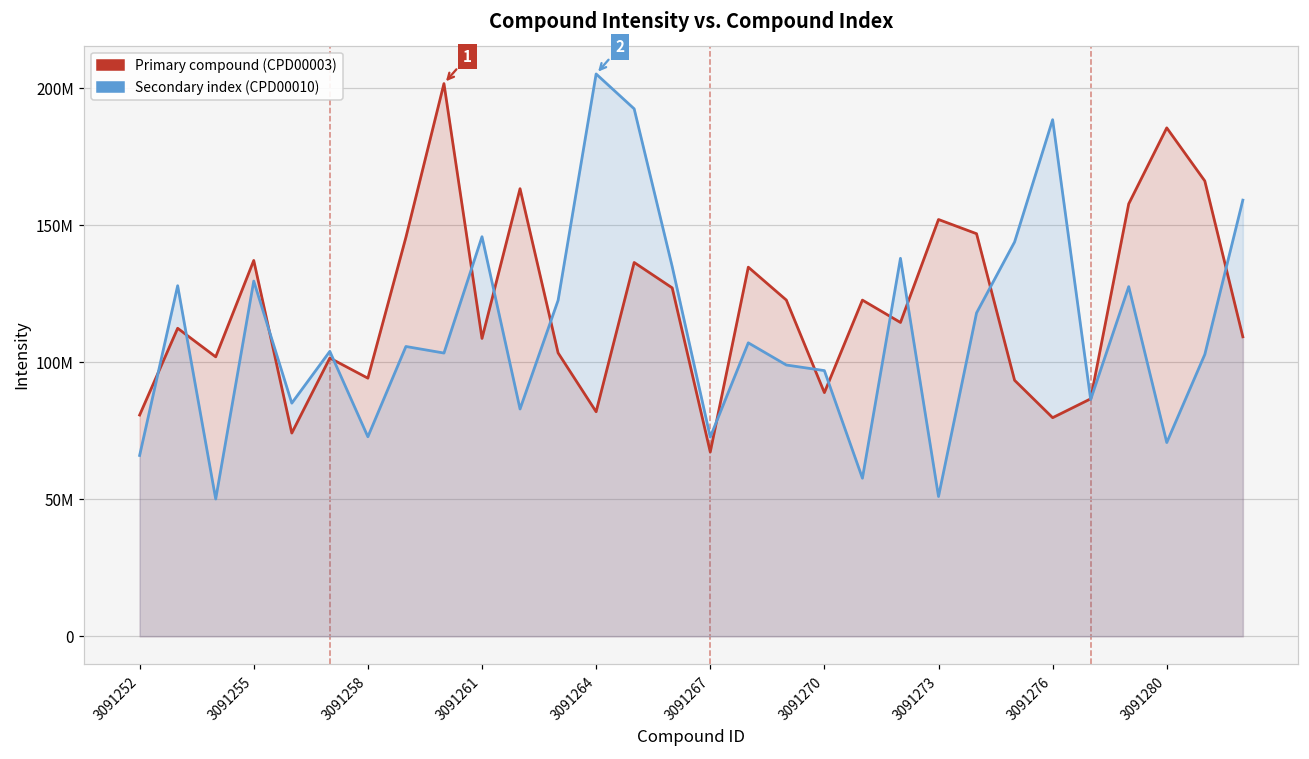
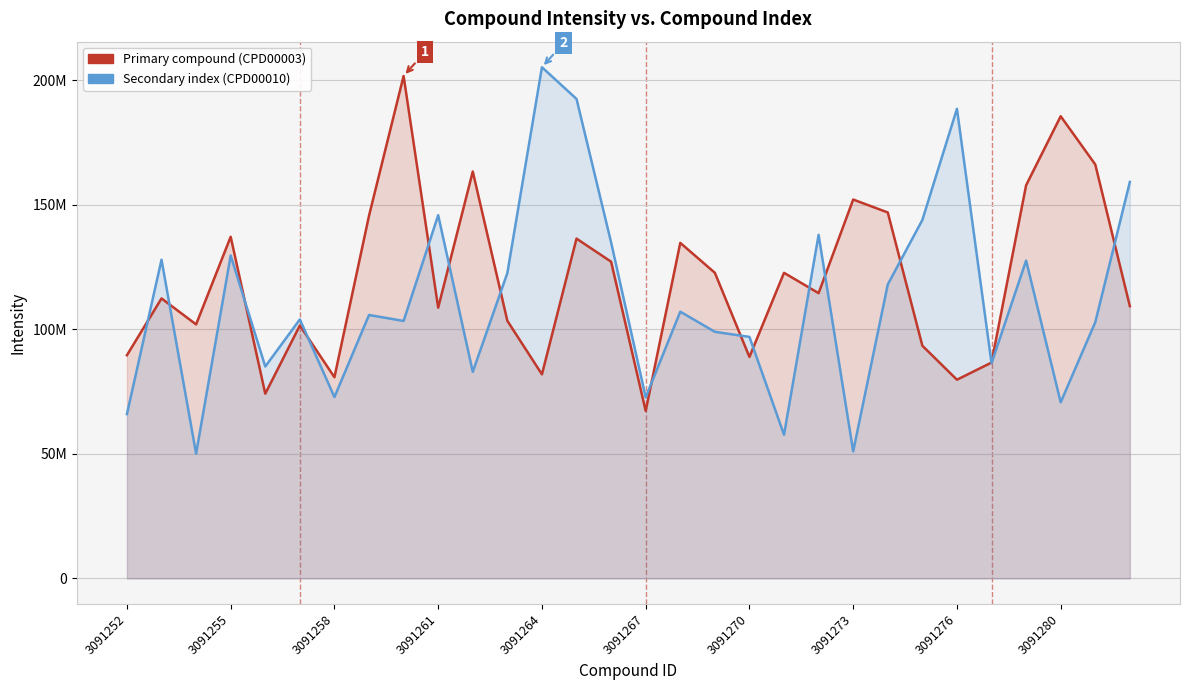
  {
    "Primary compound (CPD00003)": {
-     "3091252": 81000000,
+     "3091252": 90000000,
      "3091255": 137000000,
-     "3091258": 94000000,
+     "3091258": 81000000,
      "3091261": 109000000,
      "3091264": 82000000,
      "3091267": 67000000,
      "3091270": 89000000,
      "3091273": 152000000,
      "3091276": 80000000,
      "3091280": 186000000
    },
    "Secondary index (CPD00010)": {
      "3091252": 66000000,
      "3091255": 130000000,
      "3091258": 73000000,
      "3091261": 146000000,
      "3091264": 205000000,
      "3091267": 73000000,
      "3091270": 97000000,
      "3091273": 51000000,
      "3091276": 189000000,
      "3091280": 71000000
    }
  }
